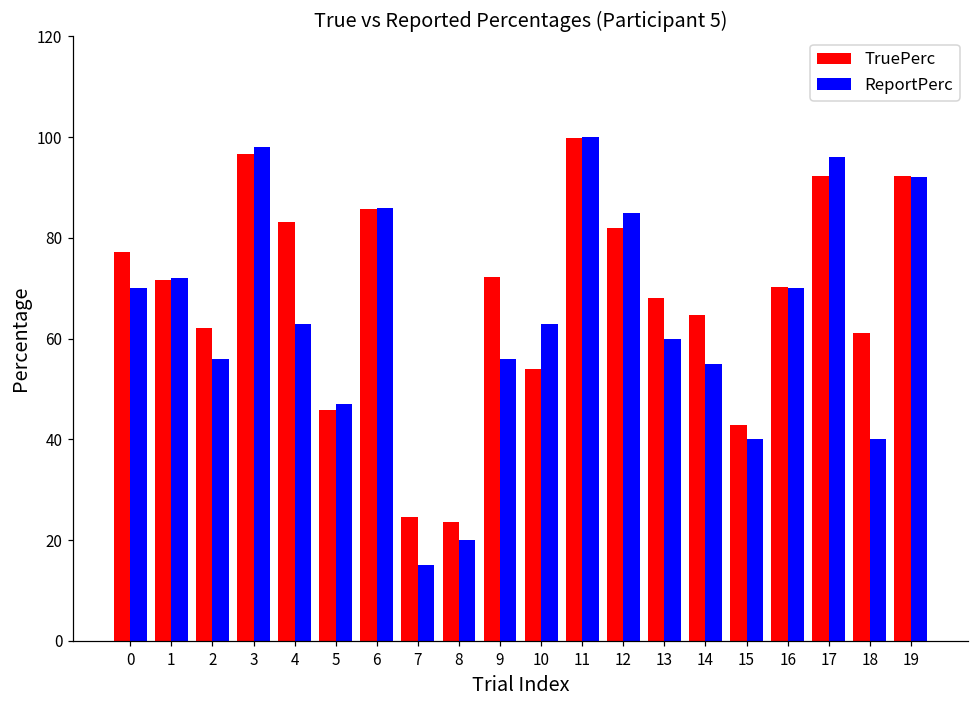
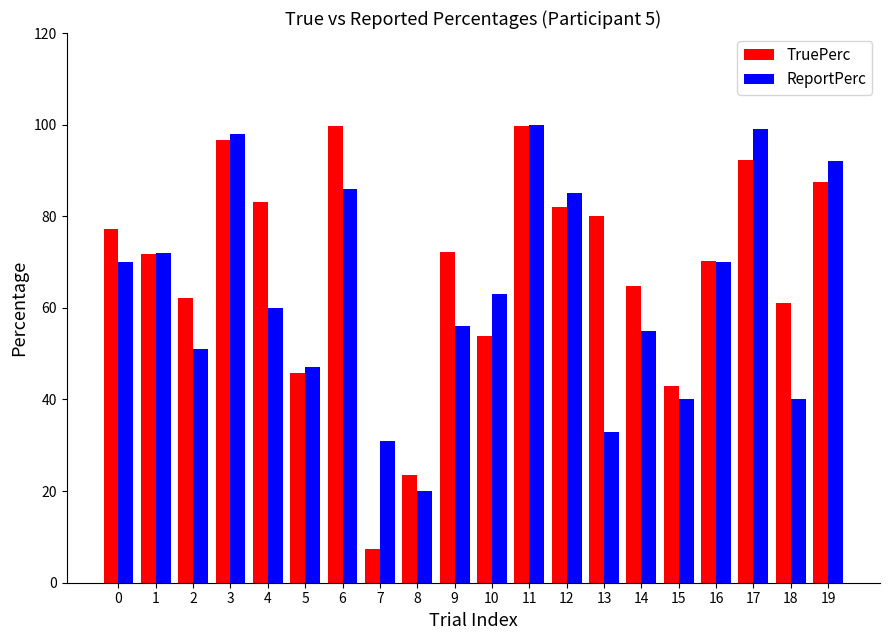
  {
    "TruePerc": {
      "0": 77,
      "1": 72,
      "2": 62,
      "3": 97,
      "4": 83,
      "5": 46,
-     "6": 86,
-     "7": 25,
+     "6": 100,
+     "7": 7,
      "8": 24,
      "9": 72,
      "10": 54,
      "11": 100,
      "12": 82,
-     "13": 68,
+     "13": 80,
      "14": 65,
      "15": 43,
      "16": 70,
      "17": 92,
      "18": 61,
-     "19": 92
+     "19": 88
    },
    "ReportPerc": {
      "0": 70,
      "1": 72,
-     "2": 56,
+     "2": 51,
      "3": 98,
-     "4": 63,
+     "4": 60,
      "5": 47,
      "6": 86,
-     "7": 15,
+     "7": 31,
      "8": 20,
      "9": 56,
      "10": 63,
      "11": 100,
      "12": 85,
-     "13": 60,
+     "13": 33,
      "14": 55,
      "15": 40,
      "16": 70,
-     "17": 96,
+     "17": 99,
      "18": 40,
      "19": 92
    }
  }
